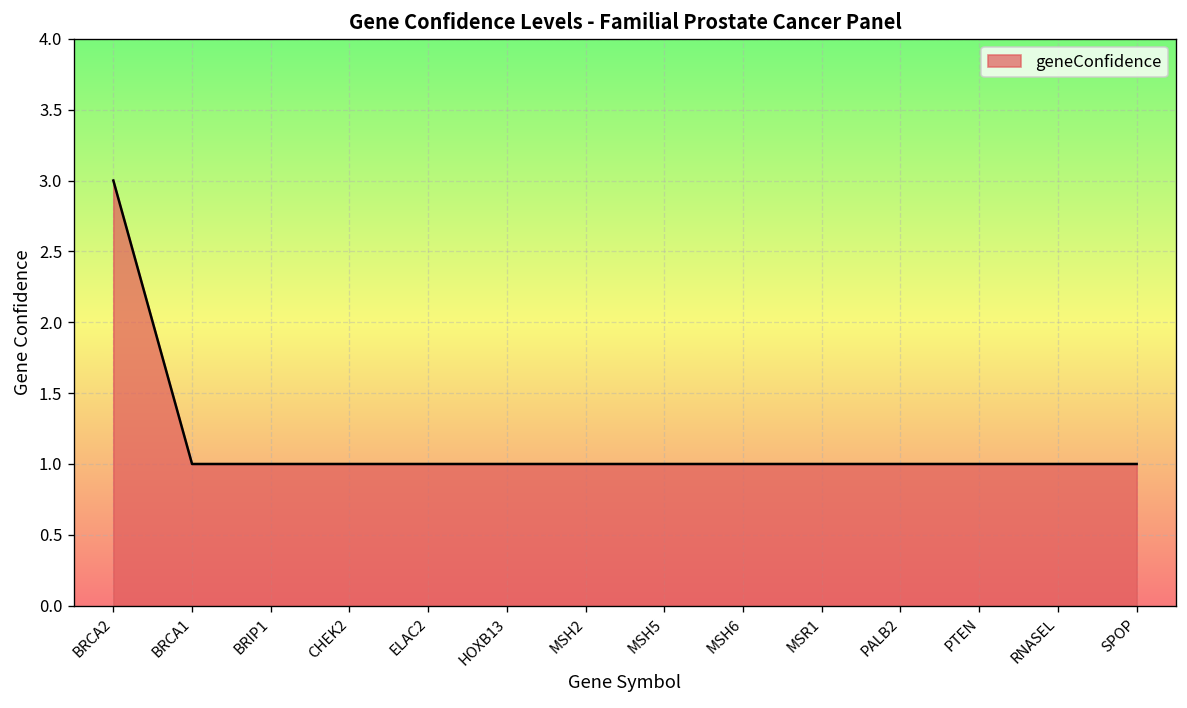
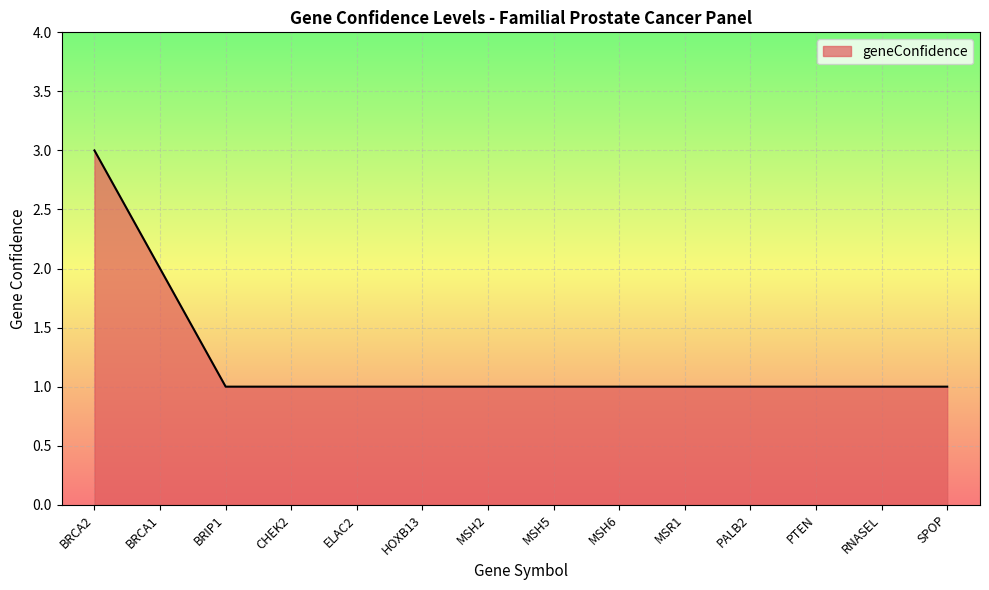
  {
    "BRCA2": 3,
-   "BRCA1": 1,
+   "BRCA1": 2,
    "BRIP1": 1,
    "CHEK2": 1,
    "ELAC2": 1,
    "HOXB13": 1,
    "MSH2": 1,
    "MSH5": 1,
    "MSH6": 1,
    "MSR1": 1,
    "PALB2": 1,
    "PTEN": 1,
    "RNASEL": 1,
    "SPOP": 1
  }
